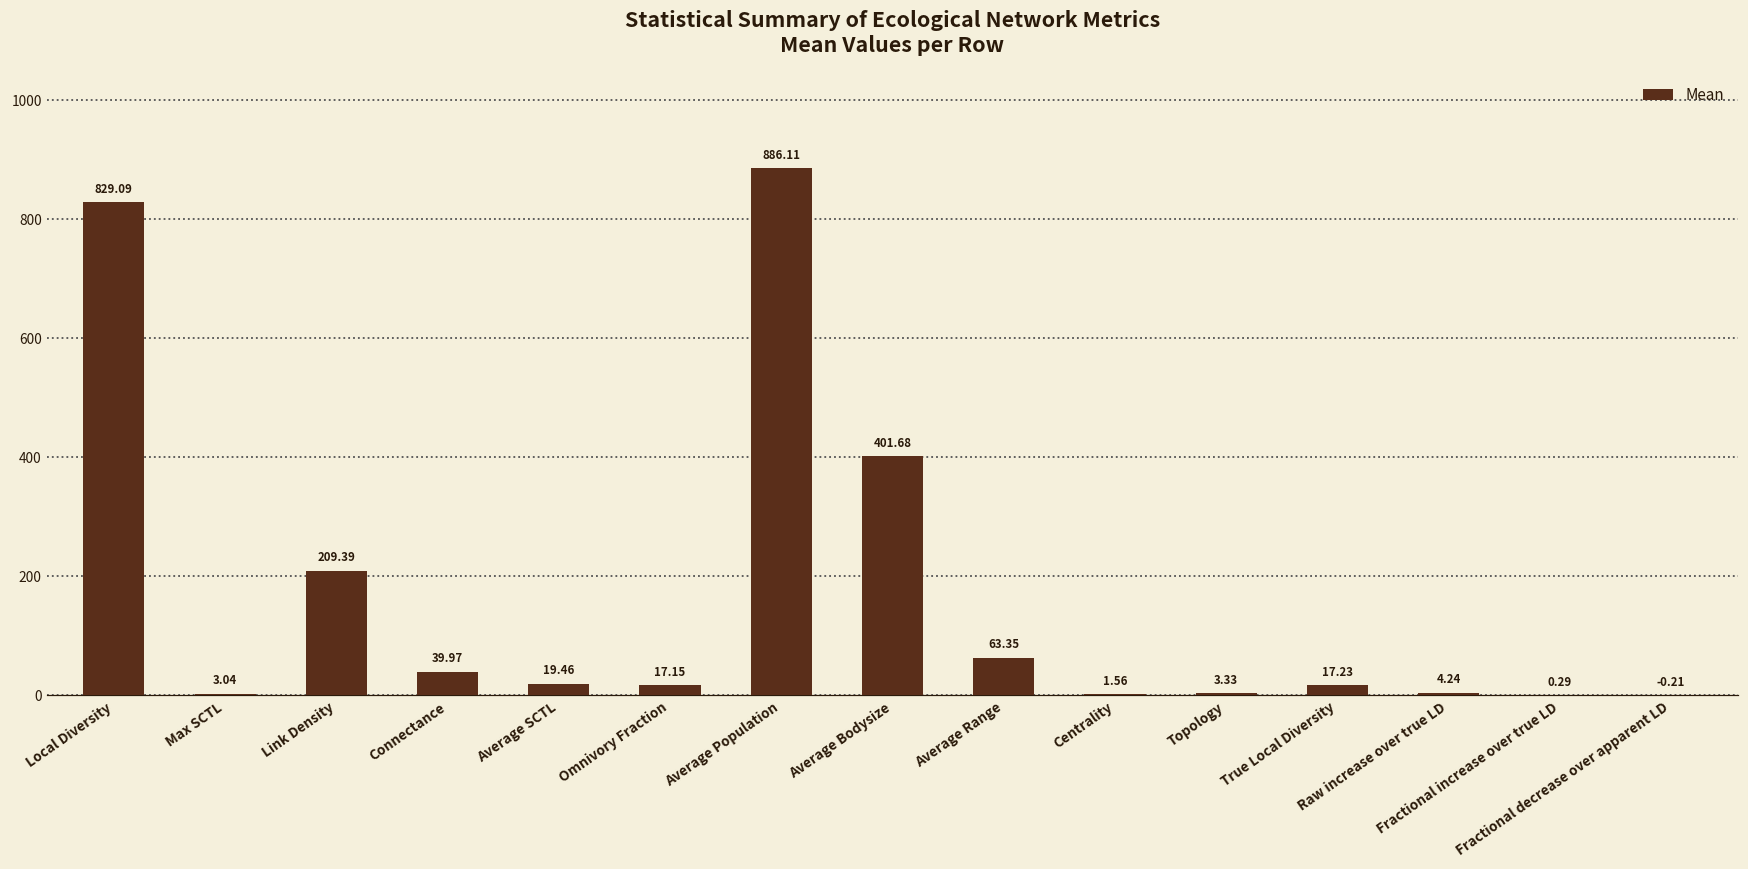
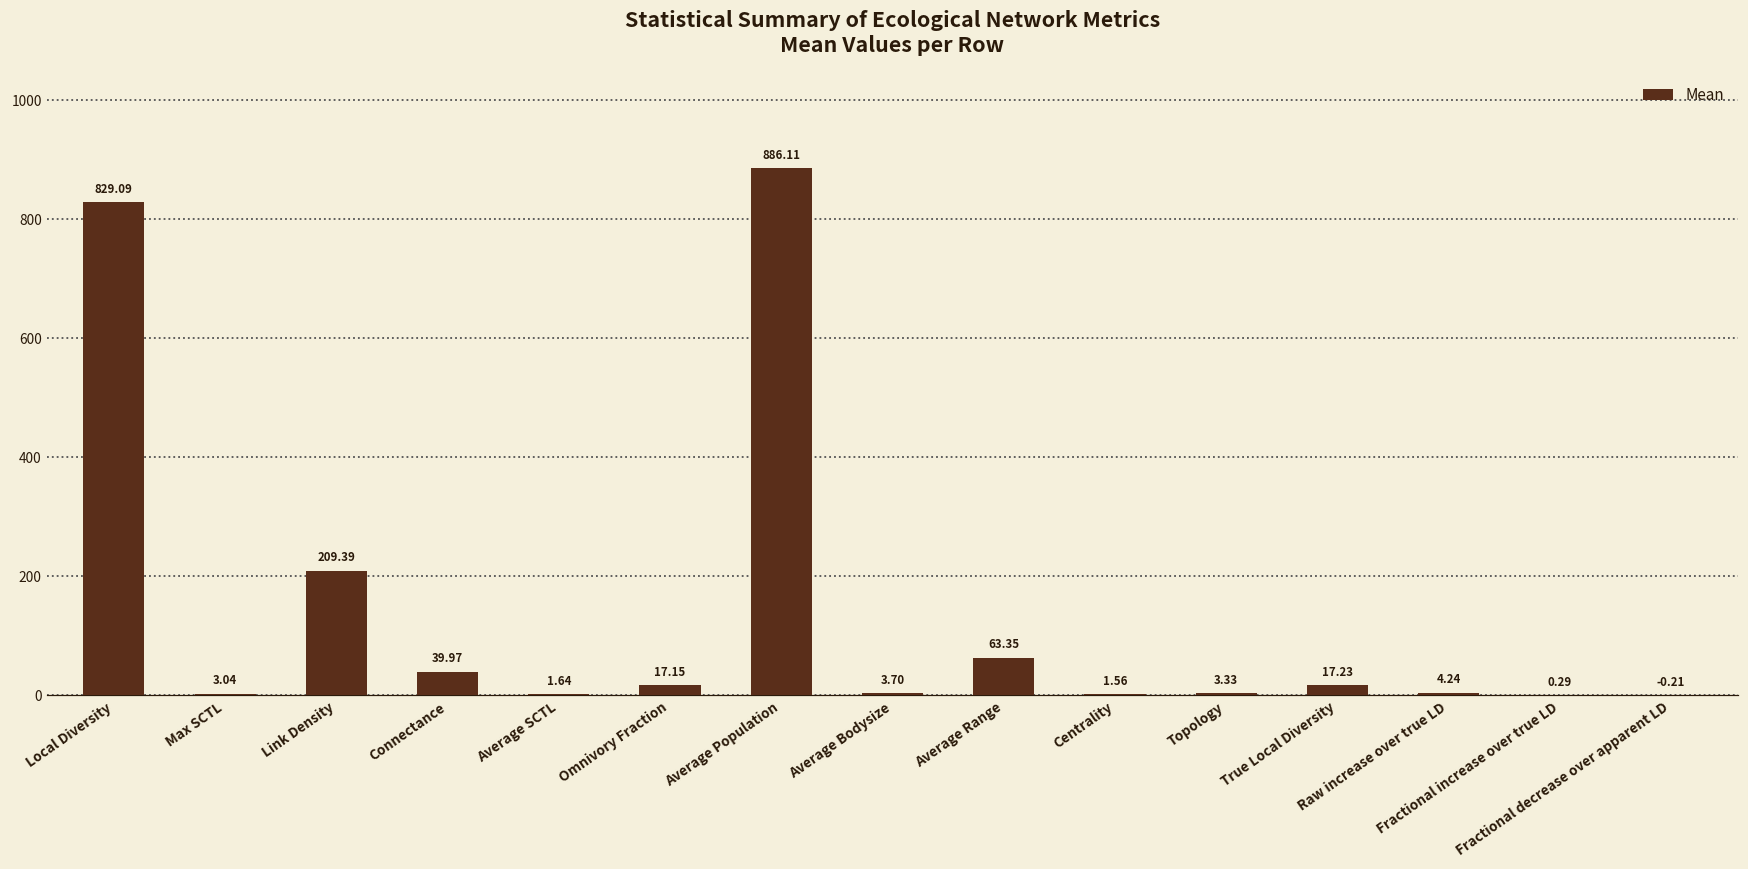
  {
    "Local Diversity": 829.09,
    "Max SCTL": 3.04,
    "Link Density": 209.39,
    "Connectance": 39.97,
-   "Average SCTL": 19.46,
+   "Average SCTL": 1.64,
    "Omnivory Fraction": 17.15,
    "Average Population": 886.11,
-   "Average Bodysize": 401.68,
+   "Average Bodysize": 3.70,
    "Average Range": 63.35,
    "Centrality": 1.56,
    "Topology": 3.33,
    "True Local Diversity": 17.23,
    "Raw increase over true LD": 4.24,
    "Fractional increase over true LD": 0.29,
    "Fractional decrease over apparent LD": -0.21
  }
